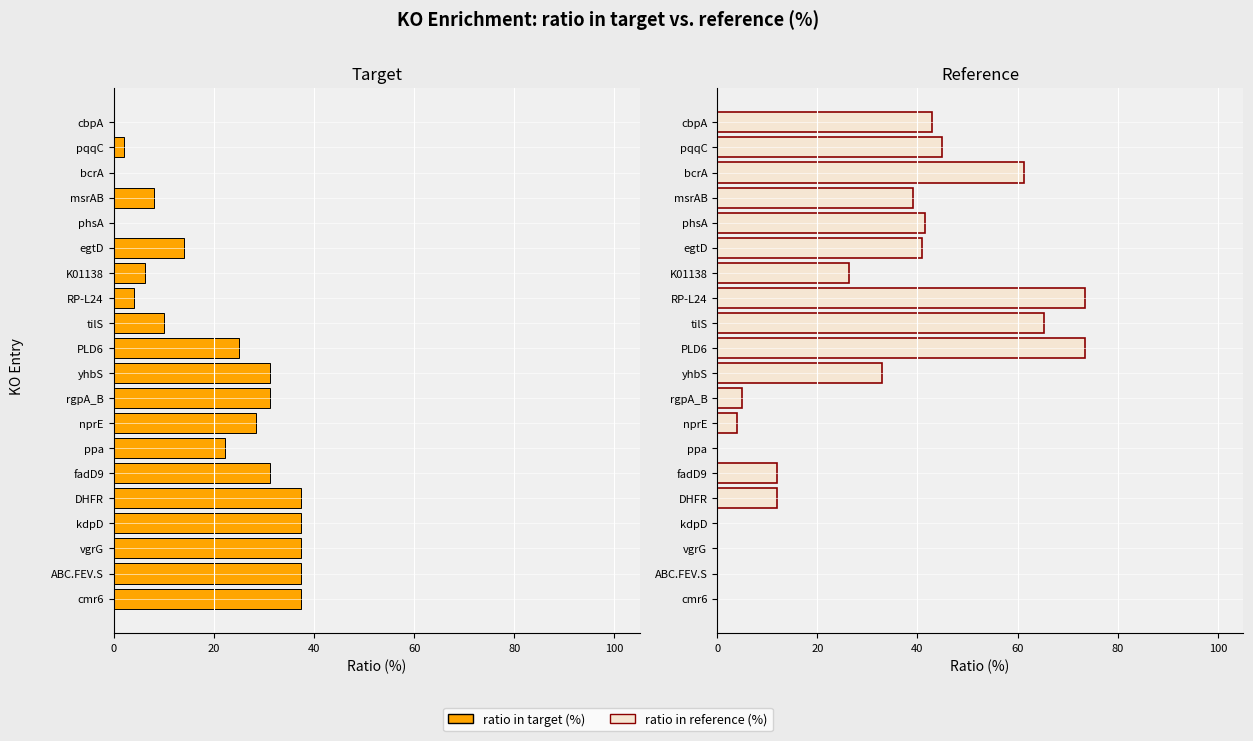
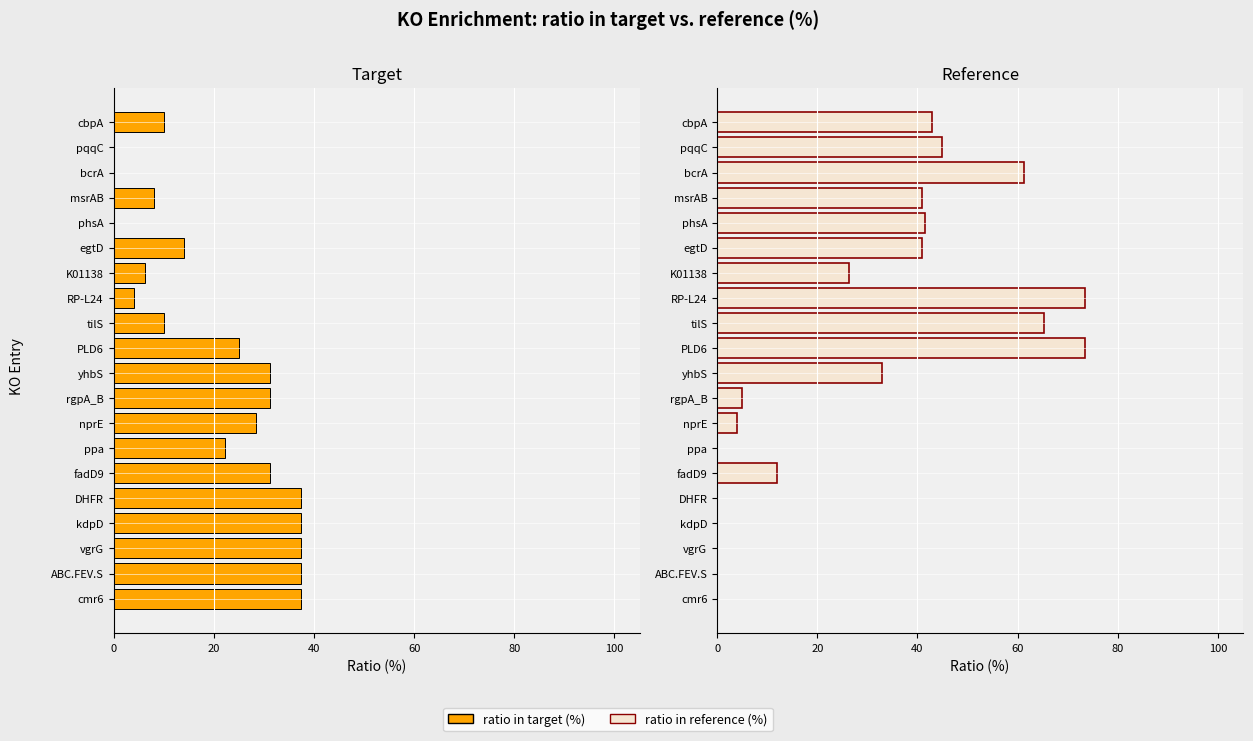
  {
    "Target": {
-     "cbpA": 0,
-     "pqqC": 2,
+     "cbpA": 10,
+     "pqqC": 0,
      "bcrA": 0,
      "msrAB": 8,
      "phsA": 0,
      "egtD": 14,
      "K01138": 6,
      "RP-L24": 4,
      "tilS": 10,
      "PLD6": 25,
      "yhbS": 31,
      "rgpA_B": 31,
      "nprE": 29,
      "ppa": 22,
      "fadD9": 31,
      "DHFR": 38,
      "kdpD": 38,
      "vgrG": 38,
      "ABC.FEV.S": 38,
      "cmr6": 38
    },
    "Reference": {
      "cbpA": 43,
      "pqqC": 45,
      "bcrA": 61,
-     "msrAB": 39,
+     "msrAB": 41,
      "phsA": 42,
      "egtD": 41,
      "K01138": 26,
      "RP-L24": 73,
      "tilS": 65,
      "PLD6": 73,
      "yhbS": 33,
      "rgpA_B": 5,
      "nprE": 4,
      "ppa": 0,
      "fadD9": 12,
-     "DHFR": 12,
+     "DHFR": 0,
      "kdpD": 0,
      "vgrG": 0,
      "ABC.FEV.S": 0,
      "cmr6": 0
    }
  }
